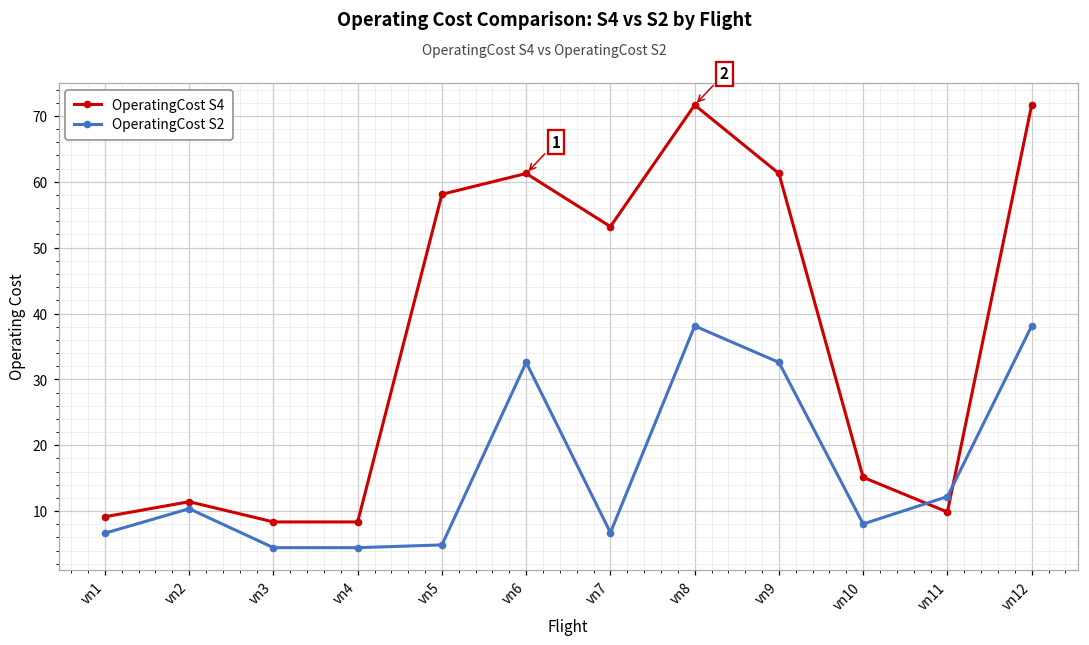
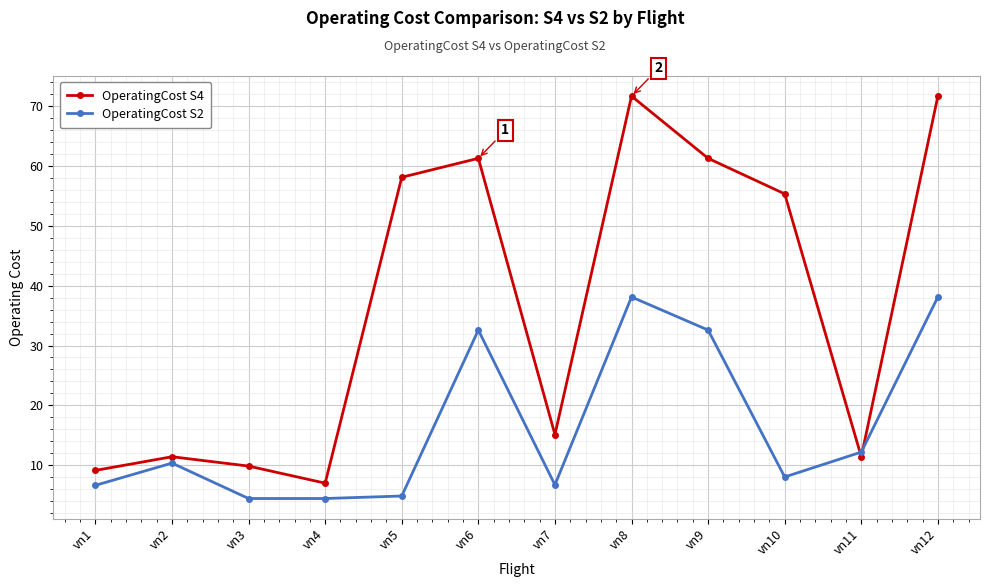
  {
    "OperatingCost S4": {
      "vn1": 9,
      "vn2": 11,
-     "vn3": 8,
-     "vn4": 8,
+     "vn3": 10,
+     "vn4": 7,
      "vn5": 58,
-     "vn7": 53,
+     "vn7": 15,
      "vn9": 61,
-     "vn10": 15,
-     "vn11": 10,
+     "vn10": 55,
+     "vn11": 11,
      "vn12": 72
    },
    "OperatingCost S2": {
      "vn1": 7,
      "vn2": 10,
      "vn3": 4,
      "vn4": 4,
      "vn5": 5,
      "vn6": 33,
      "vn7": 7,
      "vn8": 38,
      "vn9": 33,
      "vn10": 8,
      "vn11": 12,
      "vn12": 38
    }
  }
